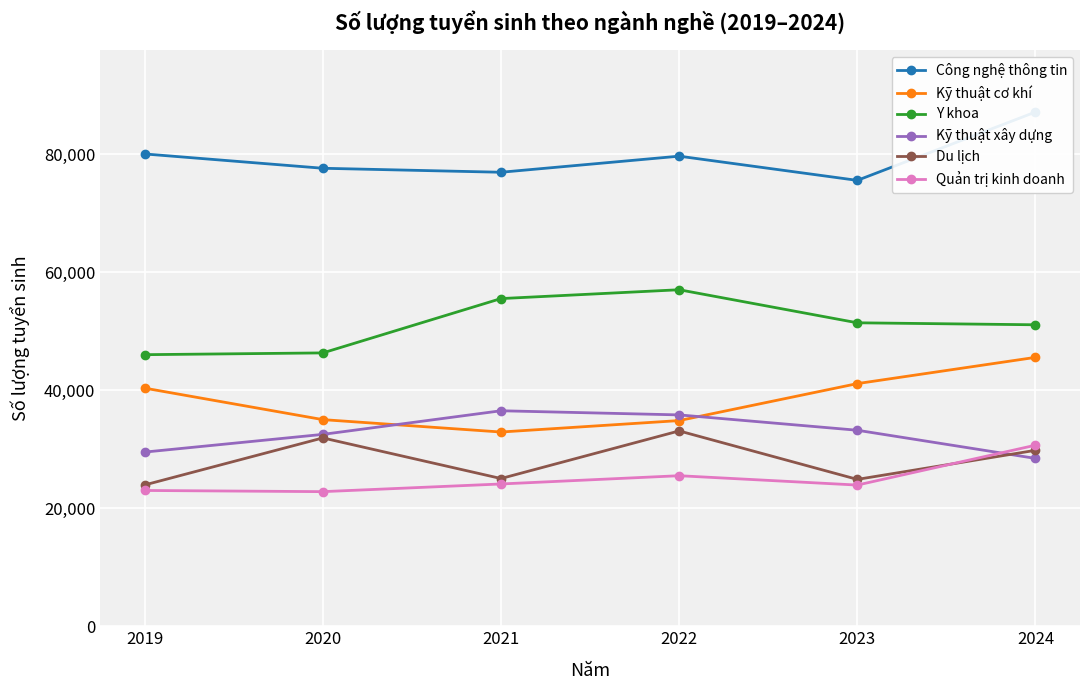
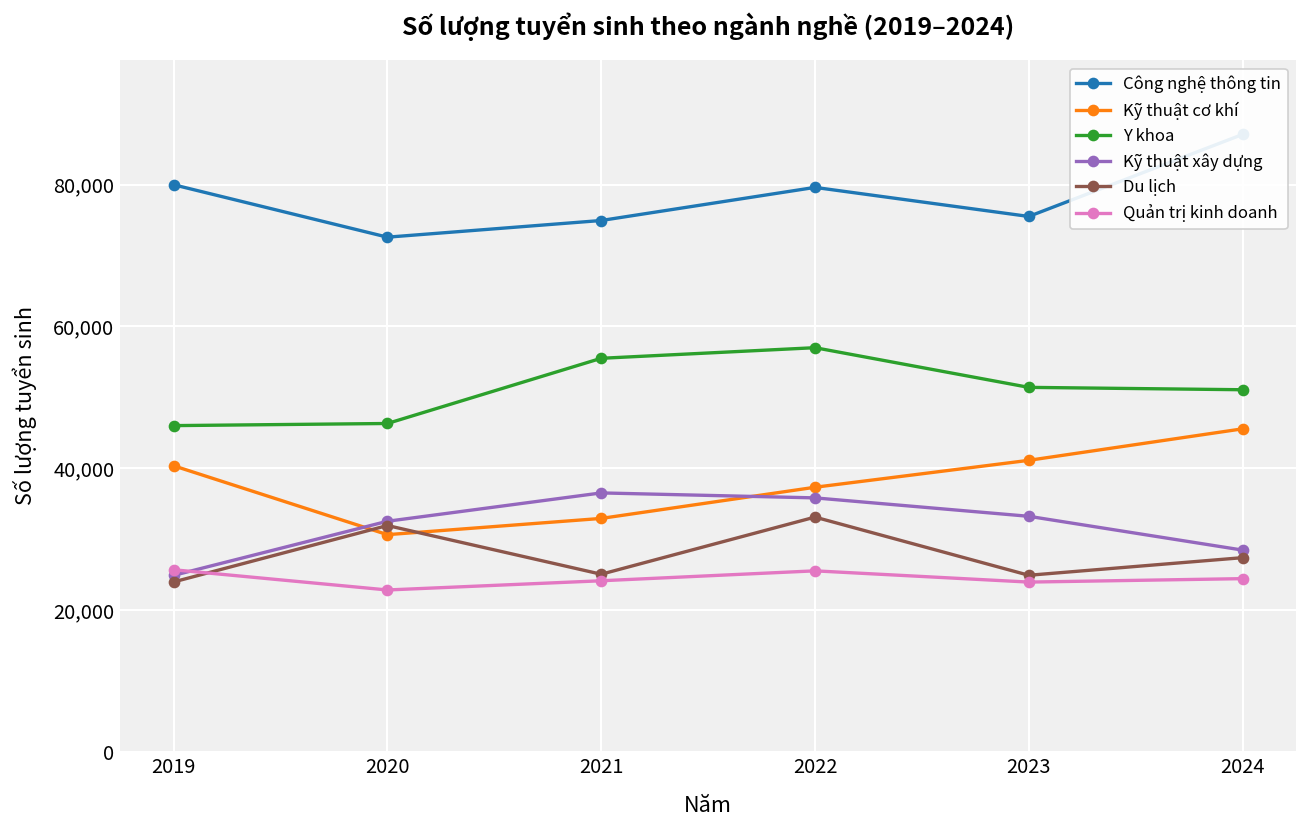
  {
    "Công nghệ thông tin": {
      "2019": "80,000",
-     "2020": "78,000",
-     "2021": "77,000",
+     "2020": "73,000",
+     "2021": "75,000",
      "2022": "80,000",
      "2023": "76,000"
    },
    "Kỹ thuật cơ khí": {
      "2019": "40,000",
-     "2020": "35,000",
+     "2020": "31,000",
      "2021": "33,000",
-     "2022": "35,000",
+     "2022": "37,000",
      "2023": "41,000",
      "2024": "46,000"
    },
    "Y khoa": {
      "2019": "46,000",
      "2020": "46,000",
      "2021": "56,000",
      "2022": "57,000",
      "2023": "51,000",
      "2024": "51,000"
    },
    "Kỹ thuật xây dựng": {
-     "2019": "30,000",
+     "2019": "25,000",
      "2020": "33,000",
      "2021": "37,000",
      "2022": "36,000",
      "2023": "33,000",
      "2024": "28,000"
    },
    "Du lịch": {
      "2019": "24,000",
      "2020": "32,000",
      "2021": "25,000",
      "2022": "33,000",
      "2023": "25,000",
-     "2024": "30,000"
+     "2024": "27,000"
    },
    "Quản trị kinh doanh": {
-     "2019": "23,000",
+     "2019": "26,000",
      "2020": "23,000",
      "2021": "24,000",
      "2022": "26,000",
      "2023": "24,000",
-     "2024": "31,000"
+     "2024": "24,000"
    }
  }
